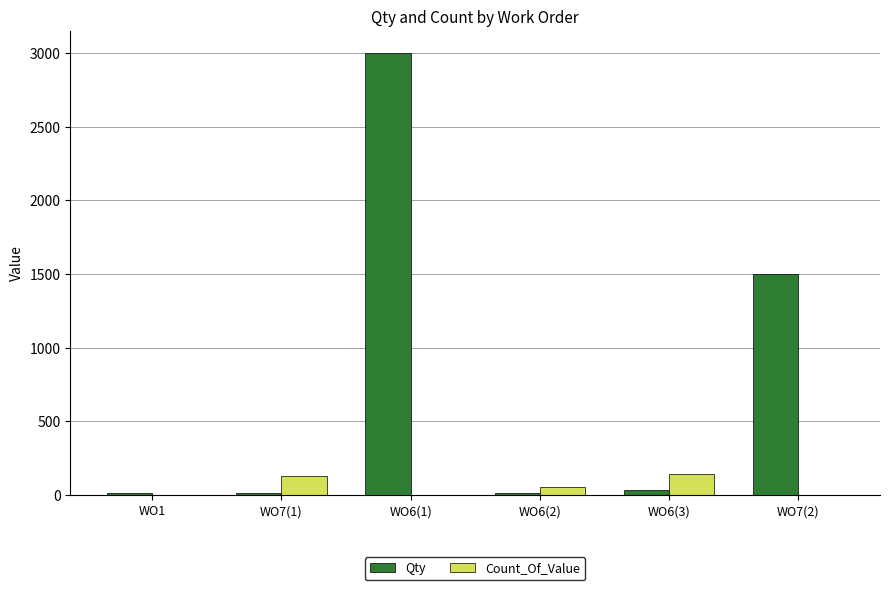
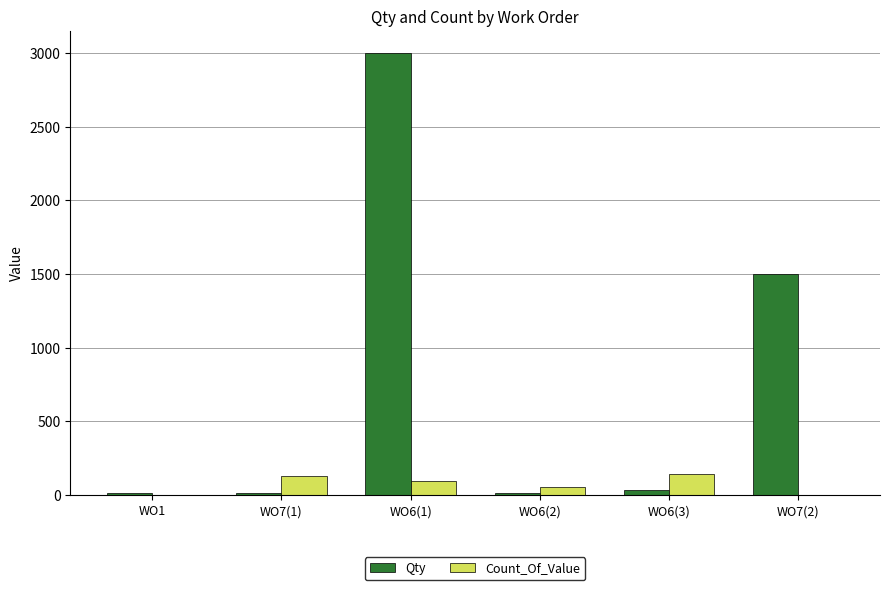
  {
    "Qty": {
      "WO6(1)": 3000,
      "WO6(3)": 30,
      "WO7(2)": 1500
    },
    "Count_Of_Value": {
      "WO7(1)": 130,
-     "WO6(1)": 0,
+     "WO6(1)": 90,
      "WO6(2)": 60,
      "WO6(3)": 140
    }
  }
